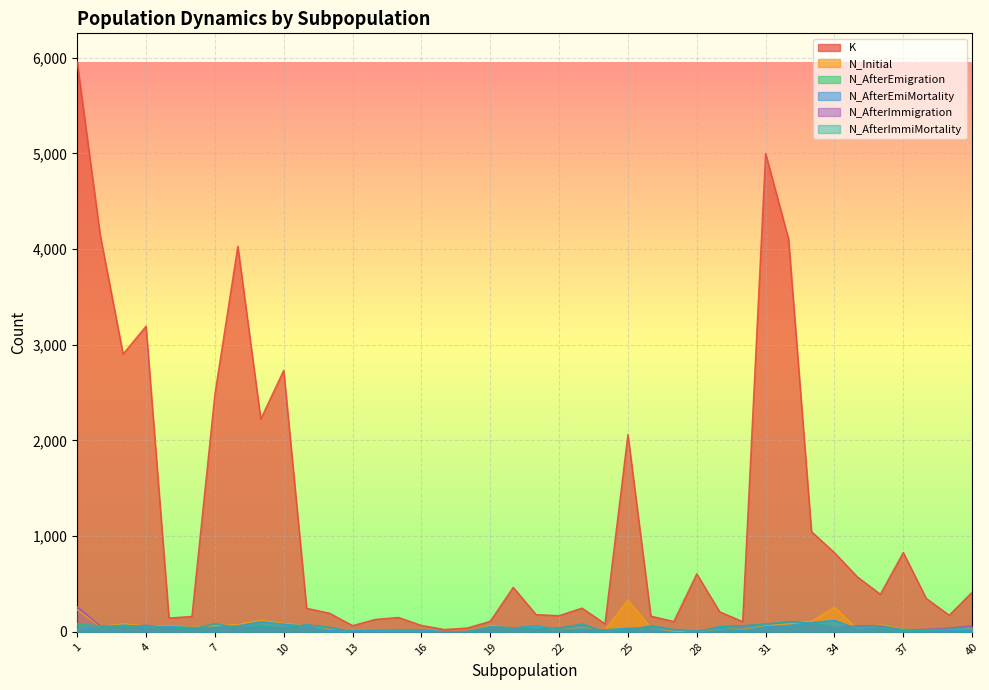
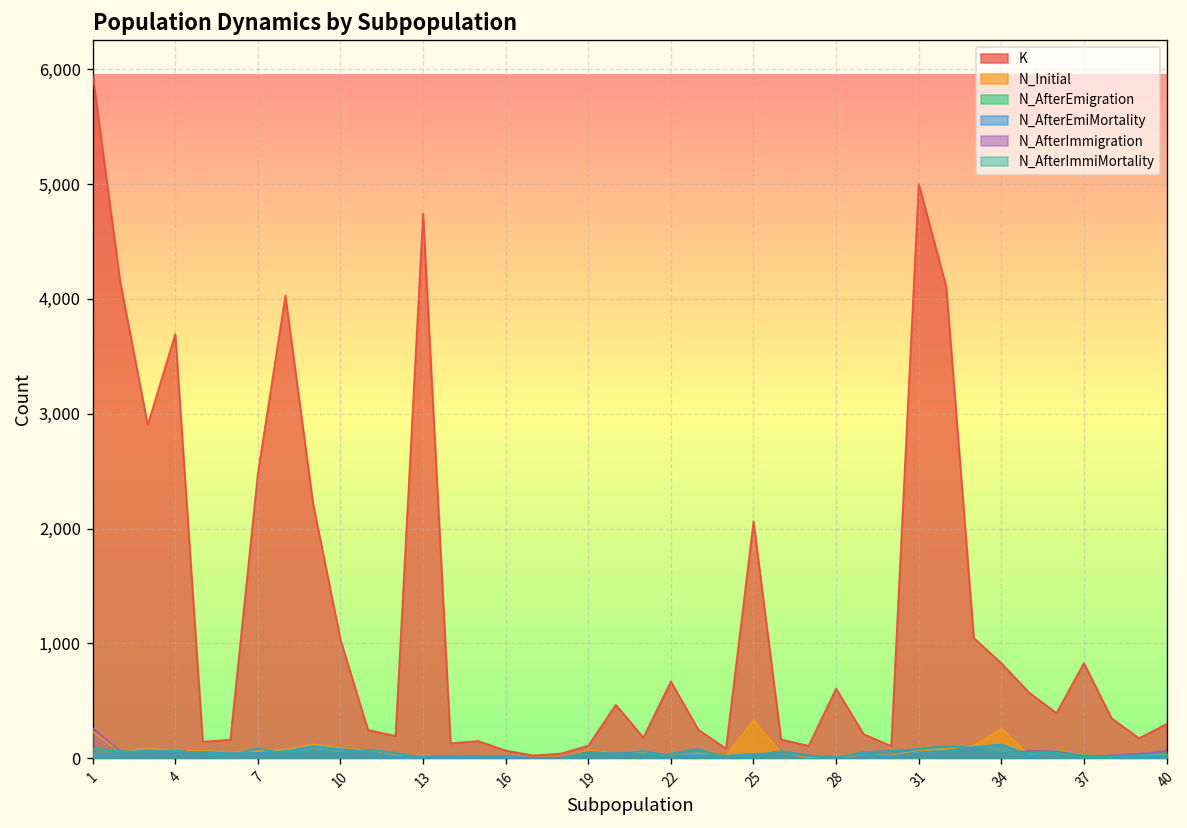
  {
    "K": {
      "1": "6,000",
-     "4": "3,200",
+     "4": "3,700",
      "7": "2,500",
-     "10": "2,700",
-     "13": "100",
+     "10": "1,000",
+     "13": "4,700",
      "16": "100",
      "19": "100",
-     "22": "200",
+     "22": "700",
      "25": "2,100",
      "28": "600",
      "31": "5,000",
      "34": "800",
      "37": "800",
-     "40": "400"
+     "40": "300"
    },
    "N_Initial": {
      "1": "200",
      "25": "300",
      "34": "300"
    },
    "N_AfterImmigration": {
      "1": "300"
    }
  }
